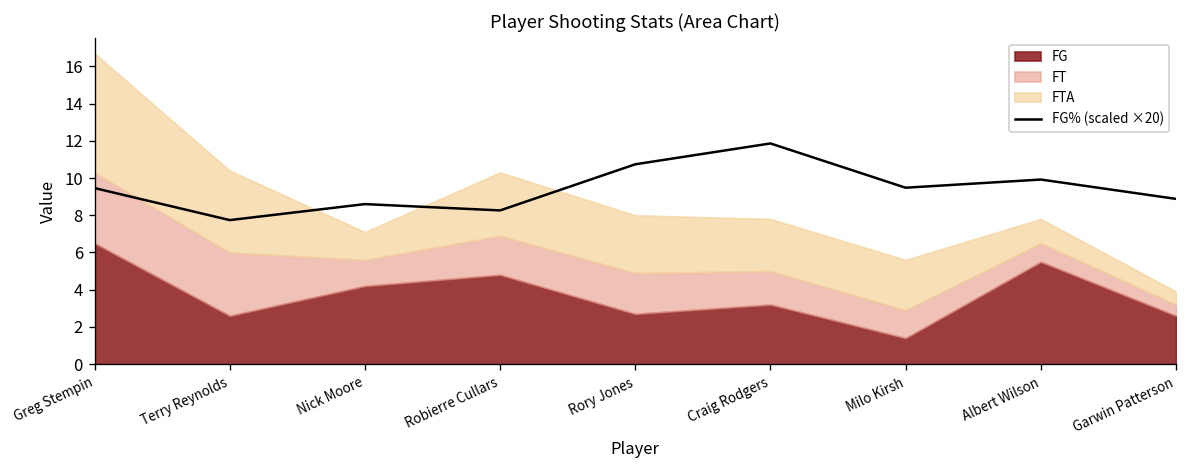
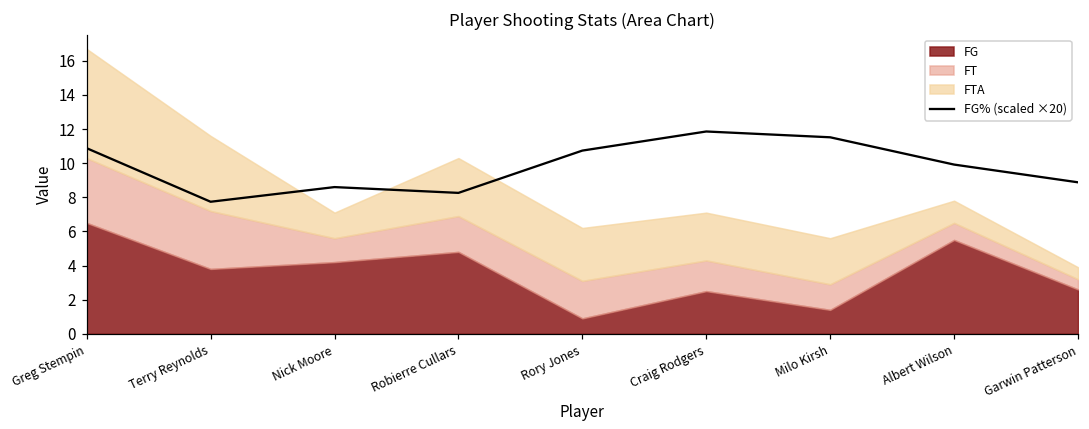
  {
    "FG% (scaled ×20)": {
-     "Greg Stempin": 9.5,
+     "Greg Stempin": 10.9,
      "Terry Reynolds": 7.7,
      "Nick Moore": 8.6,
      "Robierre Cullars": 8.3,
      "Rory Jones": 10.7,
      "Craig Rodgers": 11.9,
-     "Milo Kirsh": 9.5,
+     "Milo Kirsh": 11.5,
      "Albert Wilson": 9.9,
      "Garwin Patterson": 8.9
    },
    "FG": {
      "Greg Stempin": 6.5,
-     "Terry Reynolds": 2.6,
+     "Terry Reynolds": 3.8,
      "Nick Moore": 4.2,
      "Robierre Cullars": 4.8,
-     "Rory Jones": 2.7,
-     "Craig Rodgers": 3.2,
+     "Rory Jones": 0.9,
+     "Craig Rodgers": 2.5,
      "Milo Kirsh": 1.4,
      "Albert Wilson": 5.5,
      "Garwin Patterson": 2.6
    }
  }
